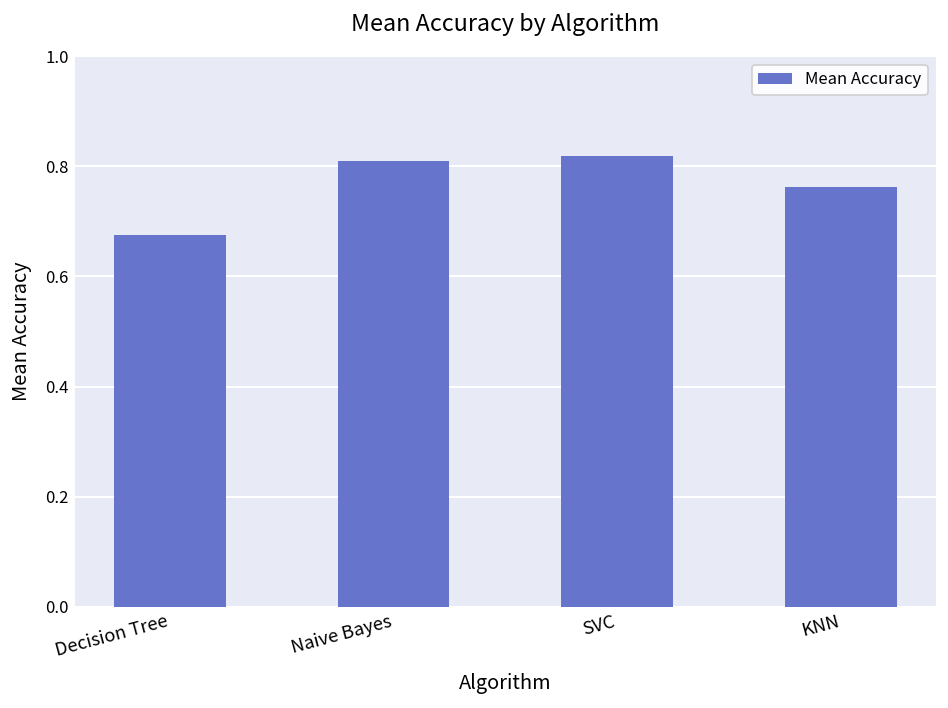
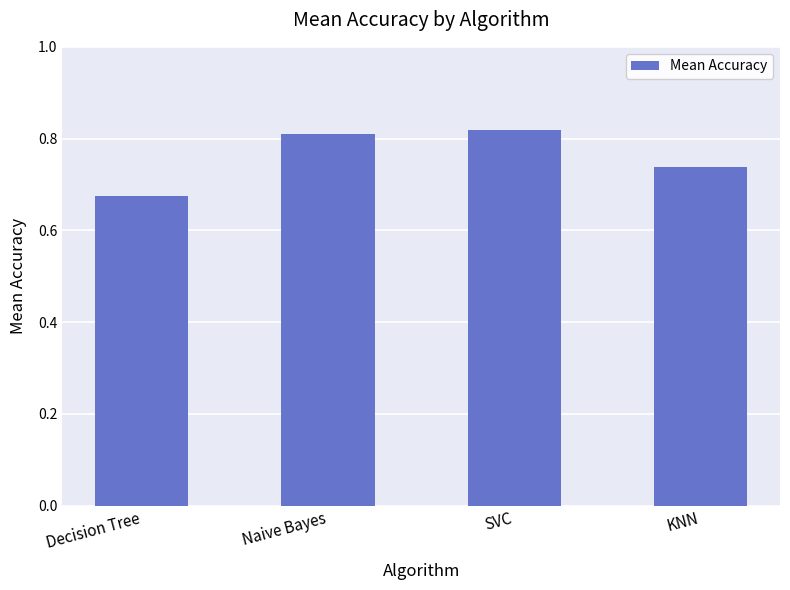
  {
    "Decision Tree": 0.68,
    "Naive Bayes": 0.81,
    "SVC": 0.82,
-   "KNN": 0.76
+   "KNN": 0.74
  }
